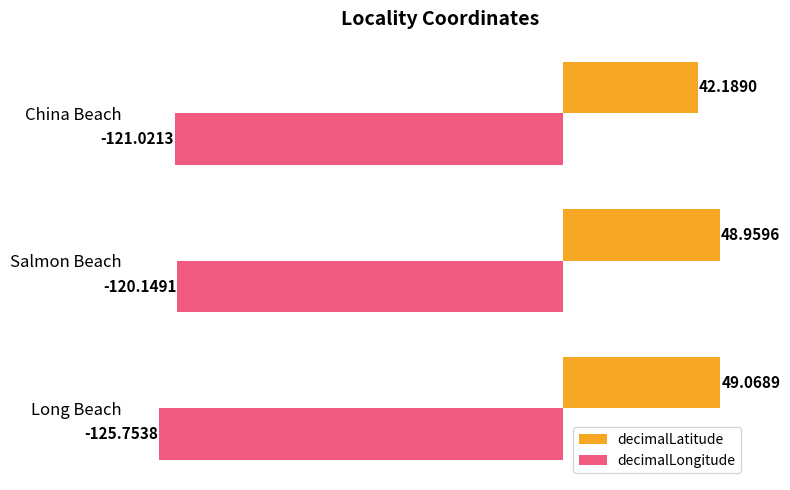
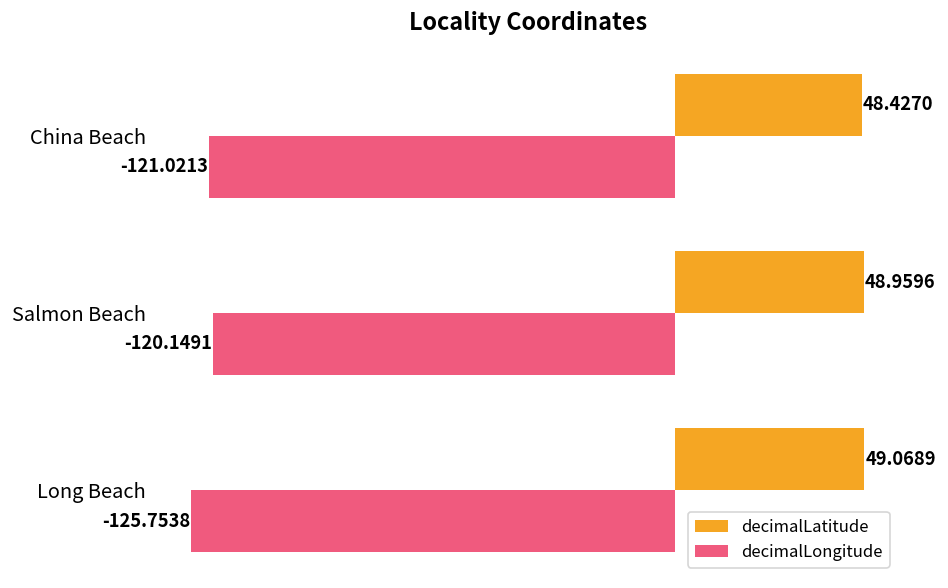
  {
    "decimalLatitude": {
-     "China Beach": 42.1890,
+     "China Beach": 48.4270,
      "Salmon Beach": 48.9596,
      "Long Beach": 49.0689
    },
    "decimalLongitude": {
      "China Beach": -121.0213,
      "Salmon Beach": -120.1491,
      "Long Beach": -125.7538
    }
  }
